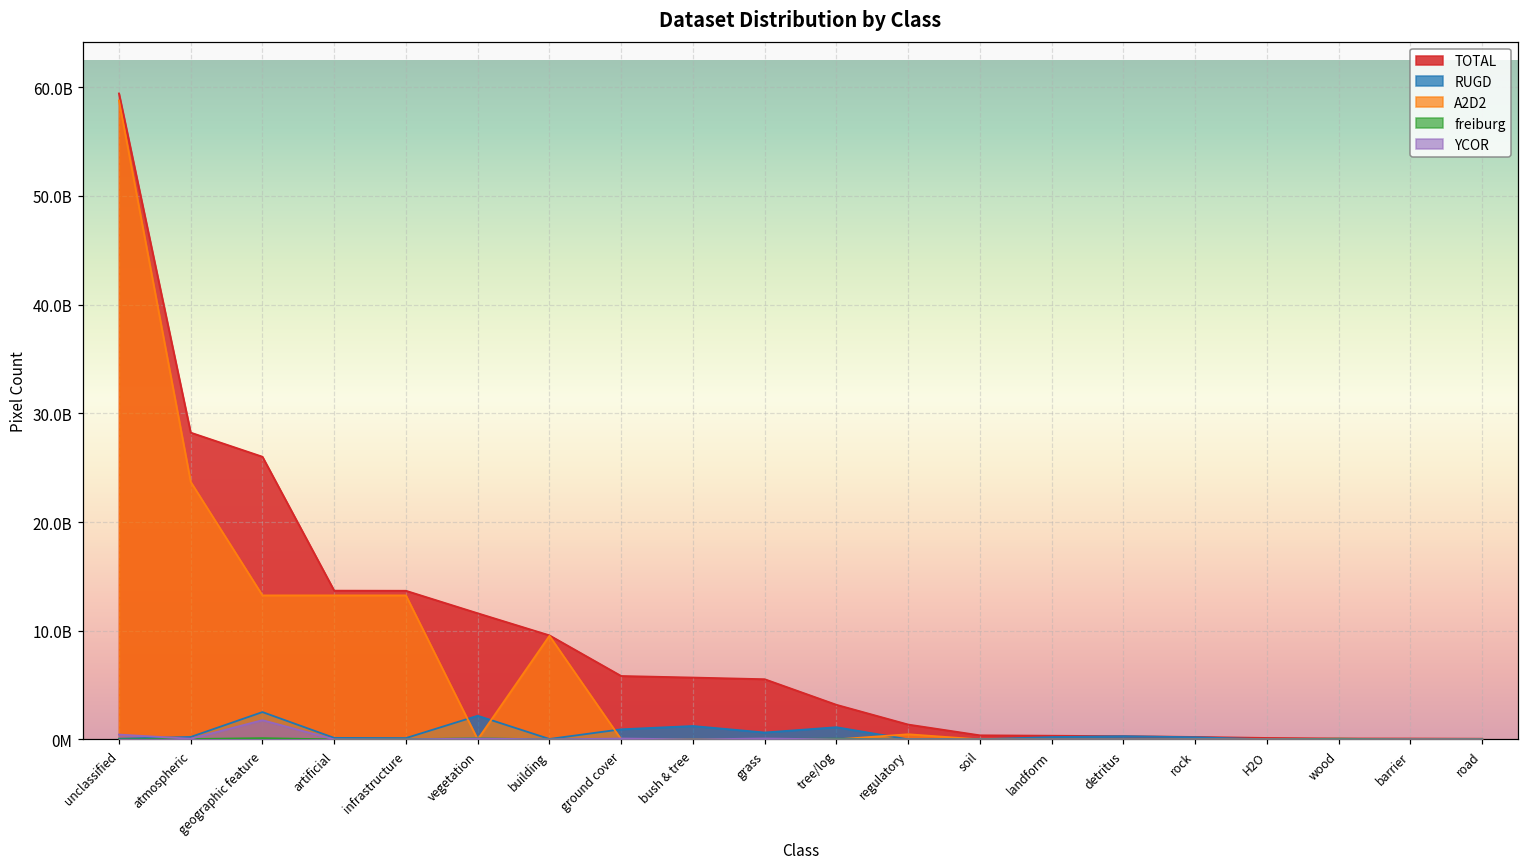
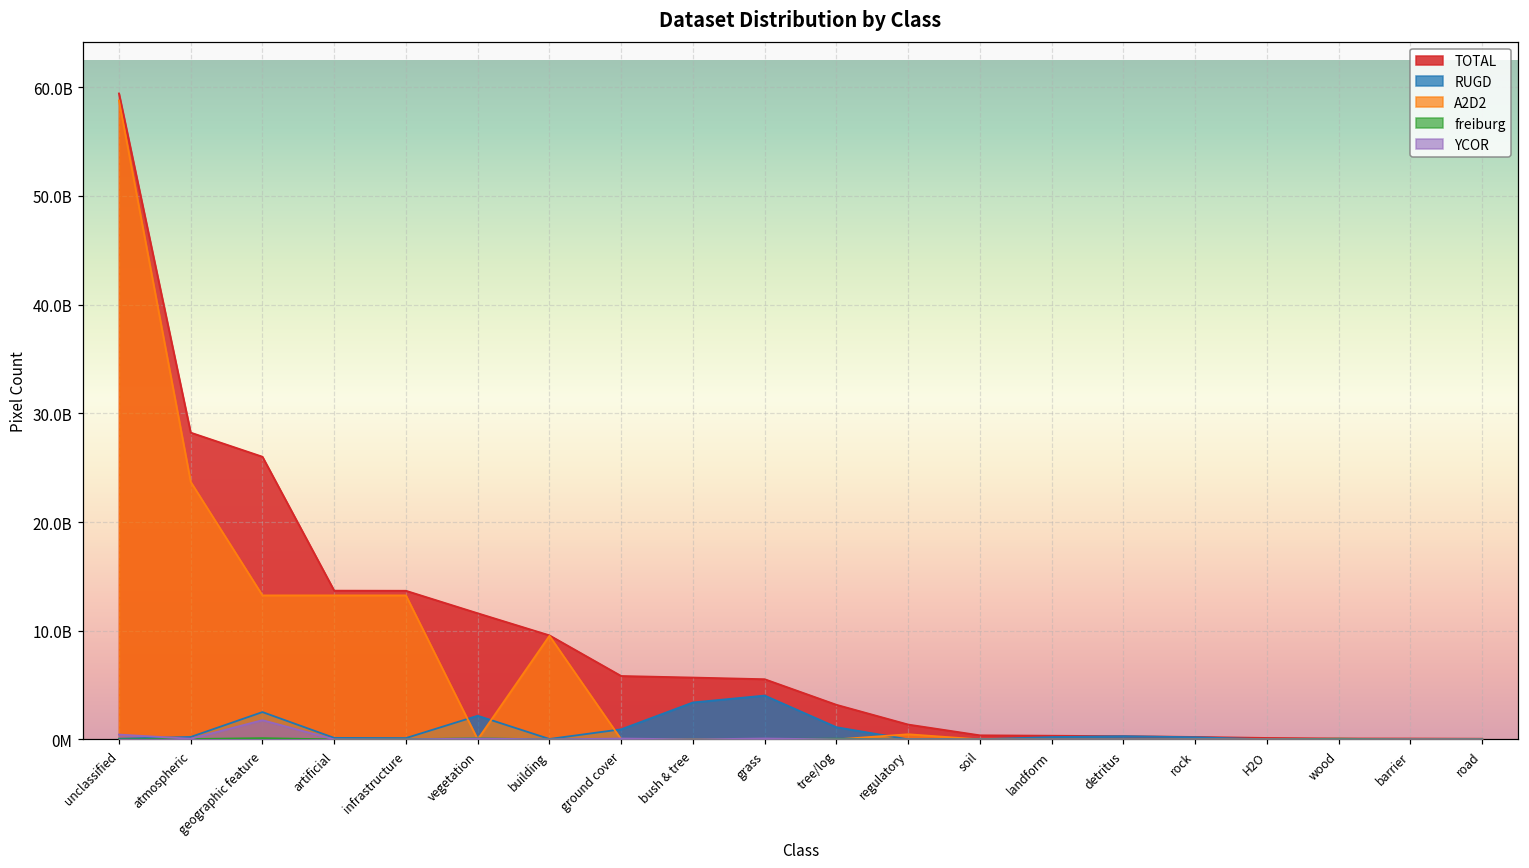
  {
    "TOTAL": {
      "unclassified": 59000000000,
      "atmospheric": 28000000000,
      "geographic feature": 26000000000,
      "artificial": 14000000000,
      "infrastructure": 14000000000,
      "vegetation": 12000000000,
      "ground cover": 6000000000,
      "bush & tree": 6000000000,
      "grass": 6000000000,
      "tree/log": 3000000000,
      "regulatory": 1000000000,
      "soil": 0
    },
    "RUGD": {
      "geographic feature": 3000000000,
      "vegetation": 2000000000,
      "ground cover": 1000000000,
-     "bush & tree": 1000000000,
-     "grass": 1000000000,
+     "bush & tree": 3000000000,
+     "grass": 4000000000,
      "tree/log": 1000000000
    },
    "A2D2": {
      "unclassified": 59000000000,
      "atmospheric": 24000000000,
      "geographic feature": 13000000000,
      "artificial": 13000000000,
      "infrastructure": 13000000000,
      "regulatory": 0
    },
    "freiburg": {
      "geographic feature": 0
    },
    "YCOR": {
      "unclassified": 0,
      "geographic feature": 2000000000
    }
  }
